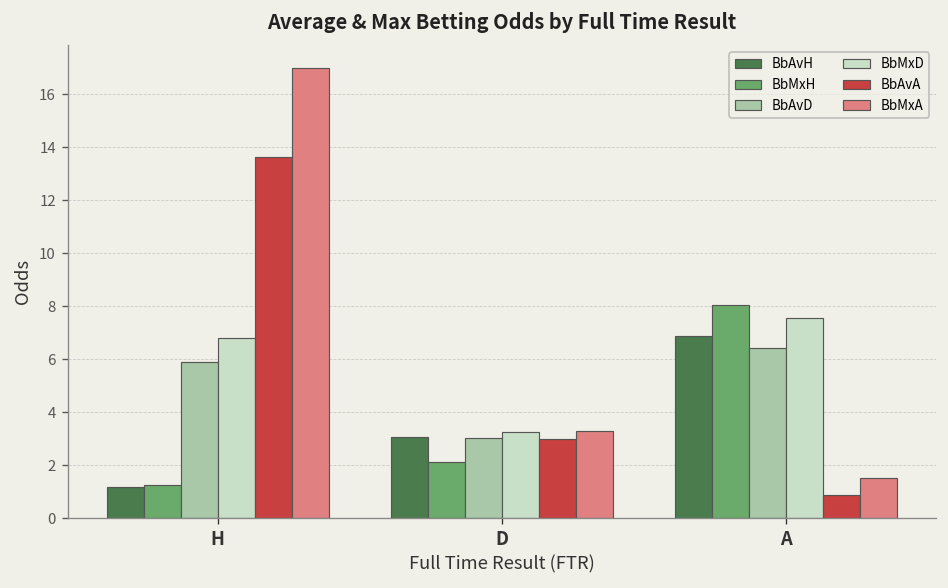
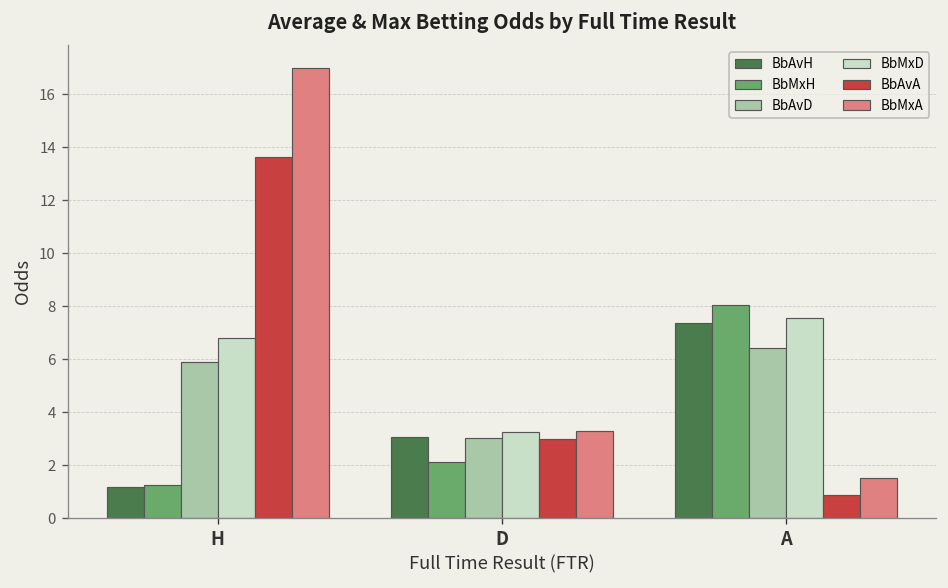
  {
    "BbAvH": {
      "H": 1.2,
      "D": 3.1,
-     "A": 6.9
+     "A": 7.4
    },
    "BbMxH": {
      "H": 1.3,
      "D": 2.1,
      "A": 8.1
    },
    "BbAvA": {
      "H": 13.6,
      "D": 3.0,
      "A": 0.9
    },
    "BbMxA": {
      "H": 17.0,
      "D": 3.3,
      "A": 1.5
    }
  }
